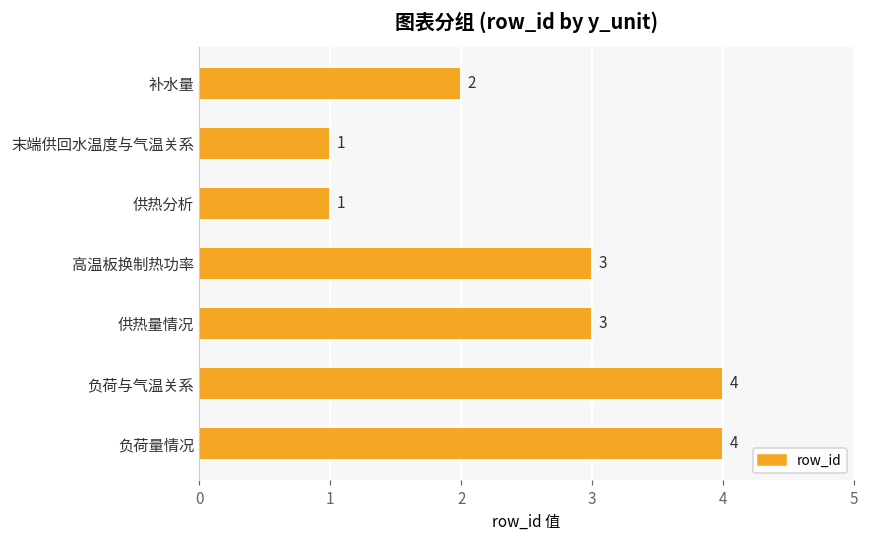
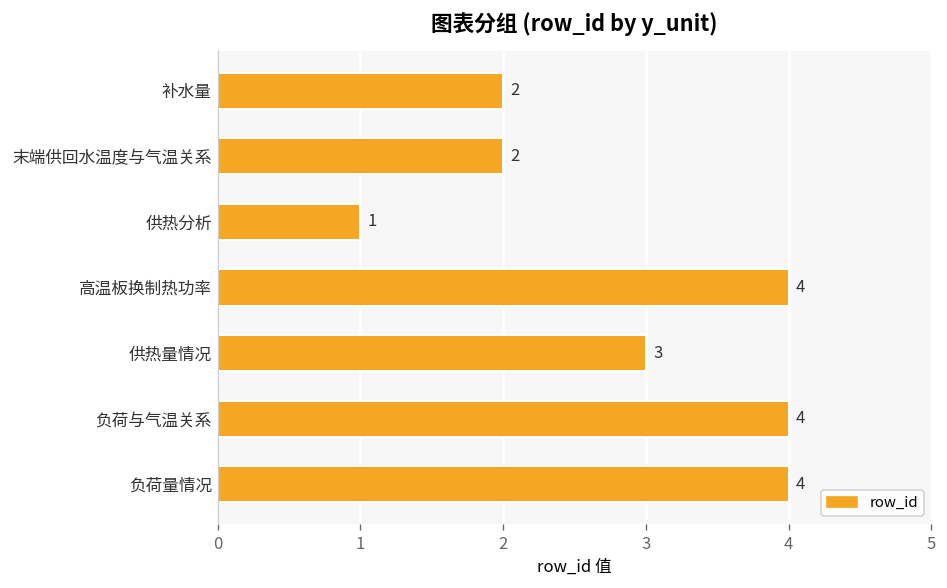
  {
    "补水量": 2,
-   "末端供回水温度与气温关系": 1,
+   "末端供回水温度与气温关系": 2,
    "供热分析": 1,
-   "高温板换制热功率": 3,
+   "高温板换制热功率": 4,
    "供热量情况": 3,
    "负荷与气温关系": 4,
    "负荷量情况": 4
  }
